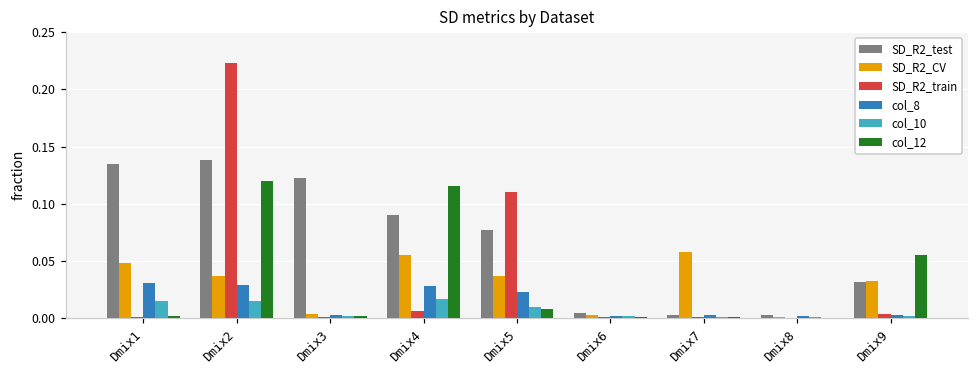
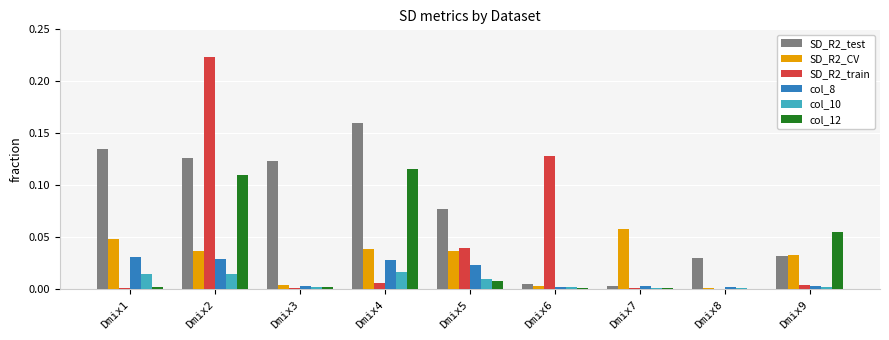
  {
    "SD_R2_test": {
      "Dmix1": 0.135,
-     "Dmix2": 0.138,
+     "Dmix2": 0.126,
      "Dmix3": 0.123,
-     "Dmix4": 0.09,
+     "Dmix4": 0.16,
      "Dmix5": 0.077,
      "Dmix6": 0.005,
      "Dmix7": 0.003,
-     "Dmix8": 0.003,
+     "Dmix8": 0.030,
      "Dmix9": 0.032
    },
    "SD_R2_CV": {
      "Dmix1": 0.048,
      "Dmix2": 0.037,
      "Dmix3": 0.004,
-     "Dmix4": 0.055,
+     "Dmix4": 0.039,
      "Dmix5": 0.037,
      "Dmix6": 0.003,
      "Dmix7": 0.058,
      "Dmix9": 0.033
    },
    "SD_R2_train": {
      "Dmix2": 0.223,
      "Dmix4": 0.006,
-     "Dmix5": 0.11,
-     "Dmix6": 0.001,
+     "Dmix5": 0.04,
+     "Dmix6": 0.128,
      "Dmix8": 0.000,
      "Dmix9": 0.004
    },
    "col_12": {
-     "Dmix2": 0.12,
+     "Dmix2": 0.11,
      "Dmix4": 0.116,
      "Dmix5": 0.01,
      "Dmix8": 0.00,
      "Dmix9": 0.055
    }
  }
